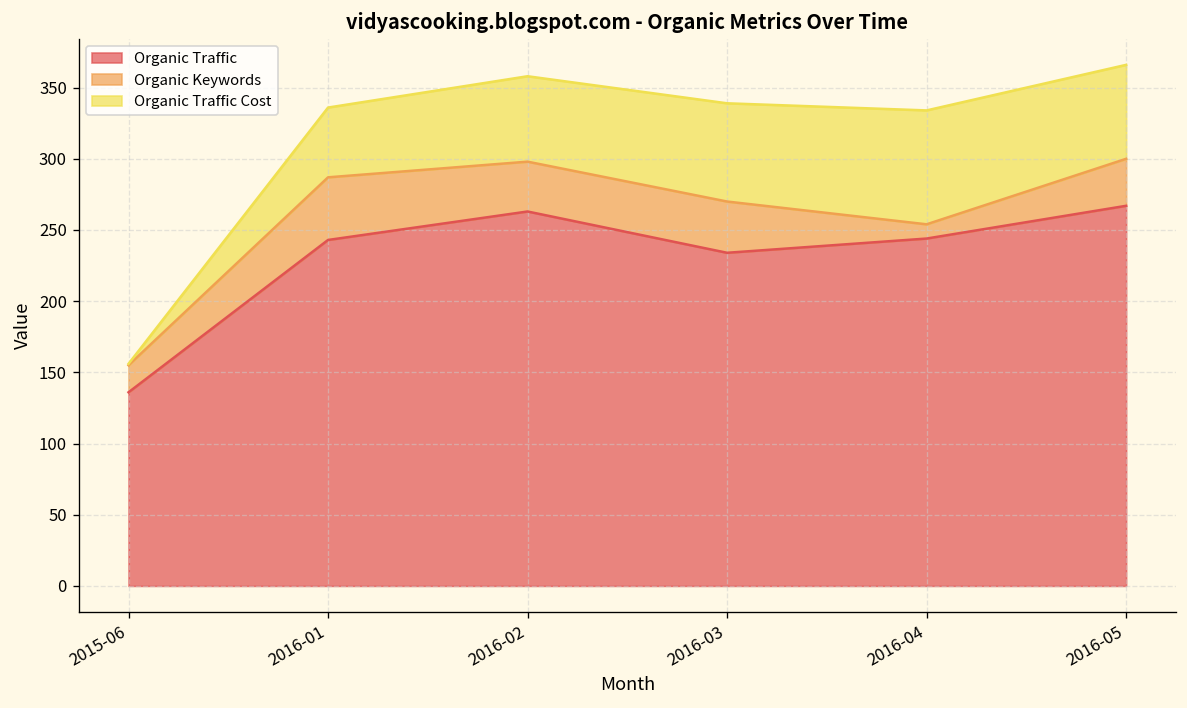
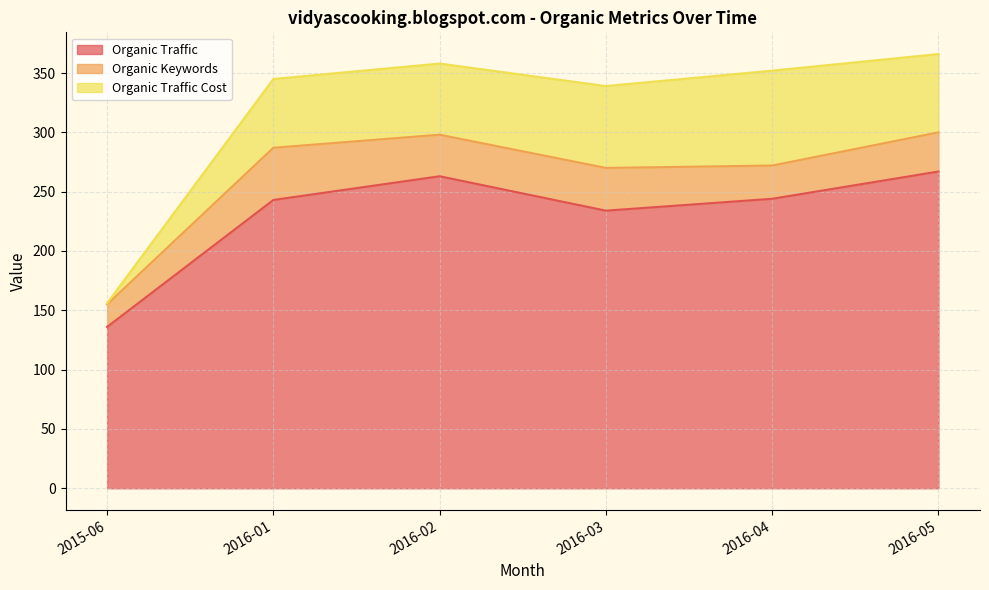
  {
    "Organic Traffic": {
      "2015-06": 136,
      "2016-01": 243,
      "2016-02": 263,
      "2016-03": 234,
      "2016-04": 244,
      "2016-05": 267
    },
    "Organic Keywords": {
      "2016-01": 44,
      "2016-02": 35,
      "2016-03": 36,
-     "2016-04": 10,
+     "2016-04": 28,
      "2016-05": 33
    },
    "Organic Traffic Cost": {
-     "2016-01": 49,
+     "2016-01": 58,
      "2016-02": 60,
      "2016-03": 69,
      "2016-04": 80,
      "2016-05": 66
    }
  }
